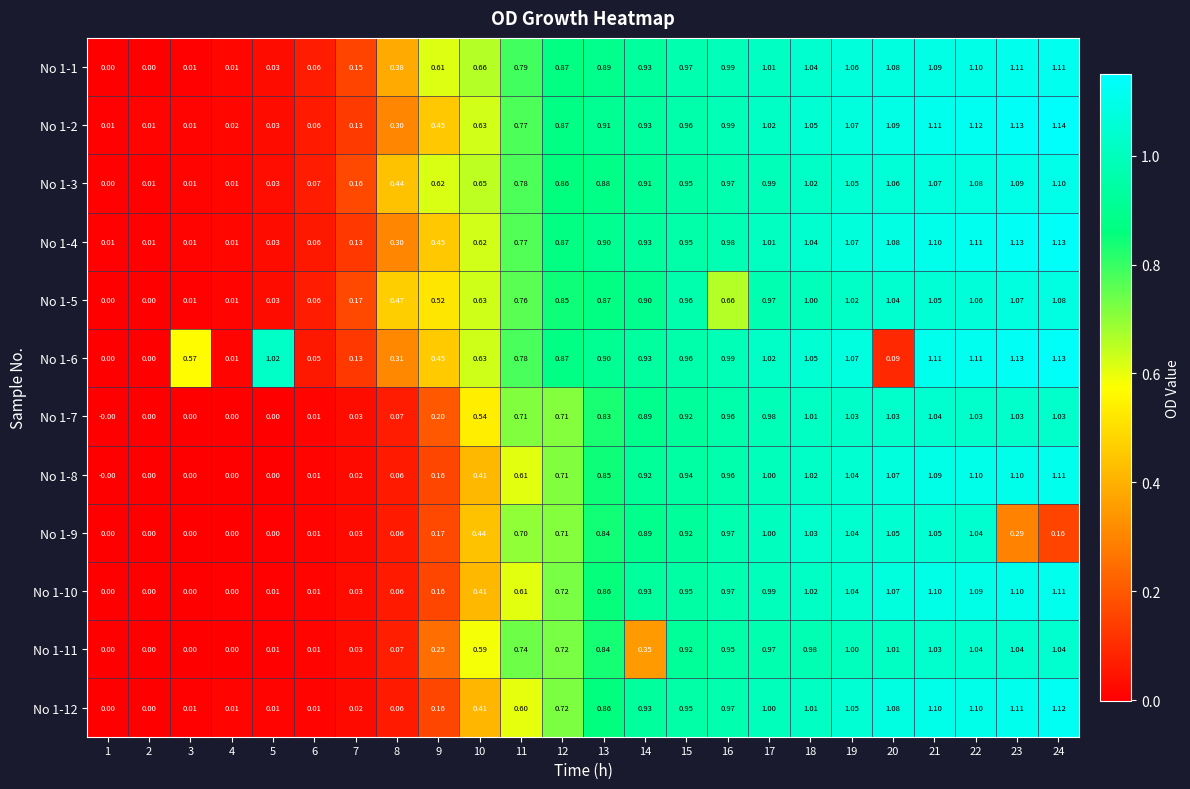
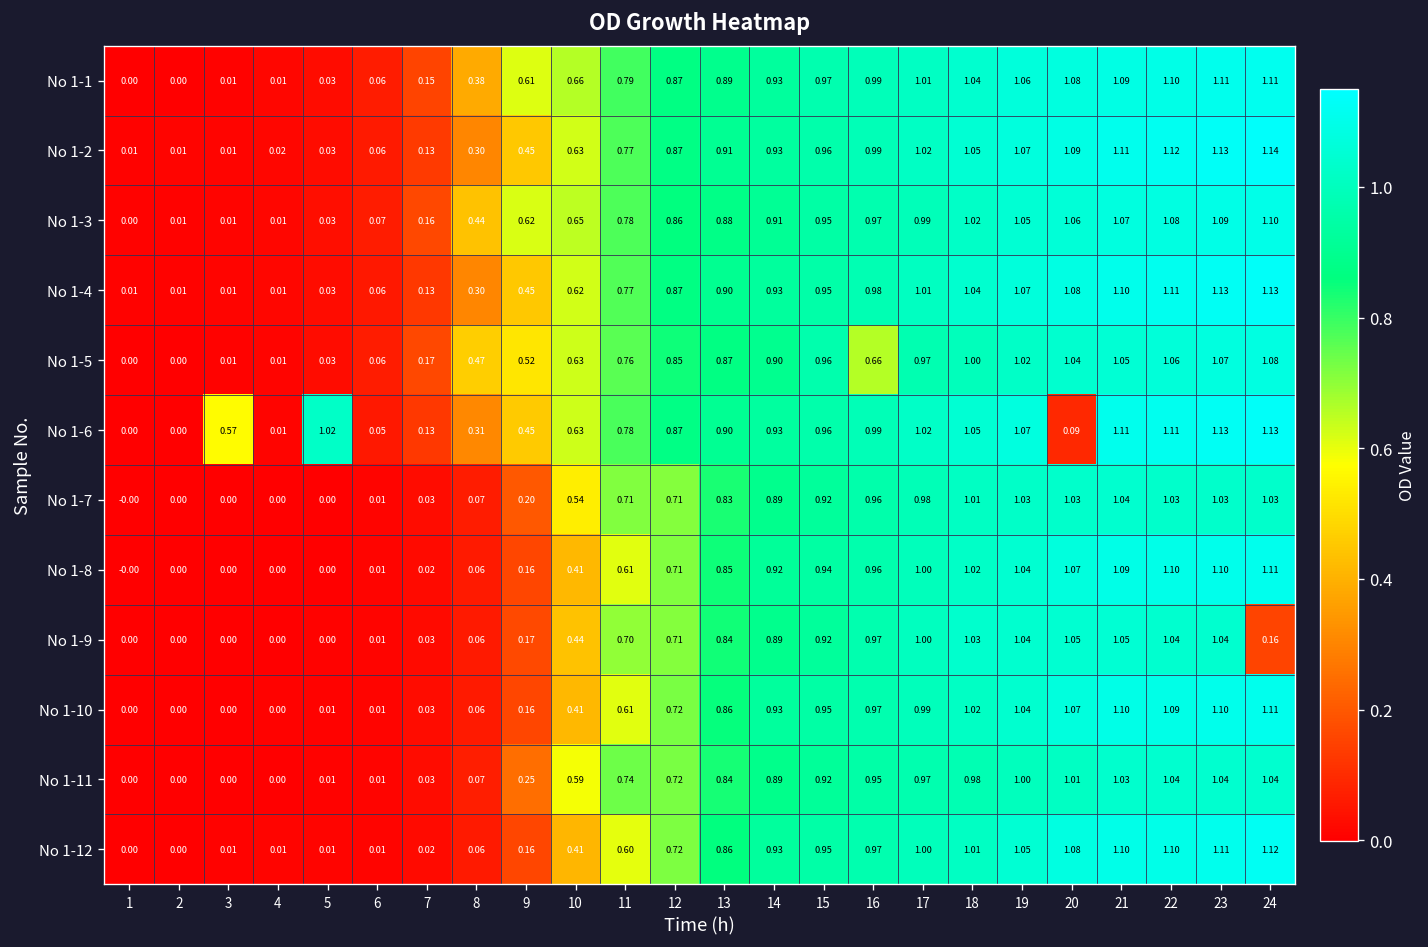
  {
    "No 1-9": {
      "1": 0.00,
      "2": 0.00,
      "3": 0.00,
      "4": 0.00,
      "5": 0.00,
      "6": 0.01,
      "7": 0.03,
      "8": 0.06,
      "9": 0.17,
      "10": 0.44,
      "11": 0.70,
      "12": 0.71,
      "13": 0.84,
      "14": 0.89,
      "15": 0.92,
      "16": 0.97,
      "17": 1.00,
      "18": 1.03,
      "19": 1.04,
      "20": 1.05,
      "21": 1.05,
      "22": 1.04,
-     "23": 0.29,
+     "23": 1.04,
      "24": 0.16
    },
    "No 1-11": {
      "1": 0.00,
      "2": 0.00,
      "3": 0.00,
      "4": 0.00,
      "5": 0.01,
      "6": 0.01,
      "7": 0.03,
      "8": 0.07,
      "9": 0.25,
      "10": 0.59,
      "11": 0.74,
      "12": 0.72,
      "13": 0.84,
-     "14": 0.35,
+     "14": 0.89,
      "15": 0.92,
      "16": 0.95,
      "17": 0.97,
      "18": 0.98,
      "19": 1.00,
      "20": 1.01,
      "21": 1.03,
      "22": 1.04,
      "23": 1.04,
      "24": 1.04
    }
  }
